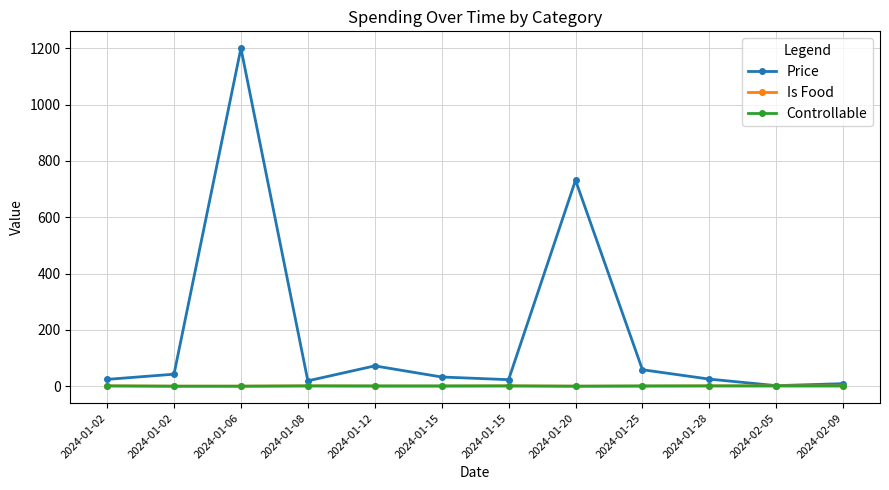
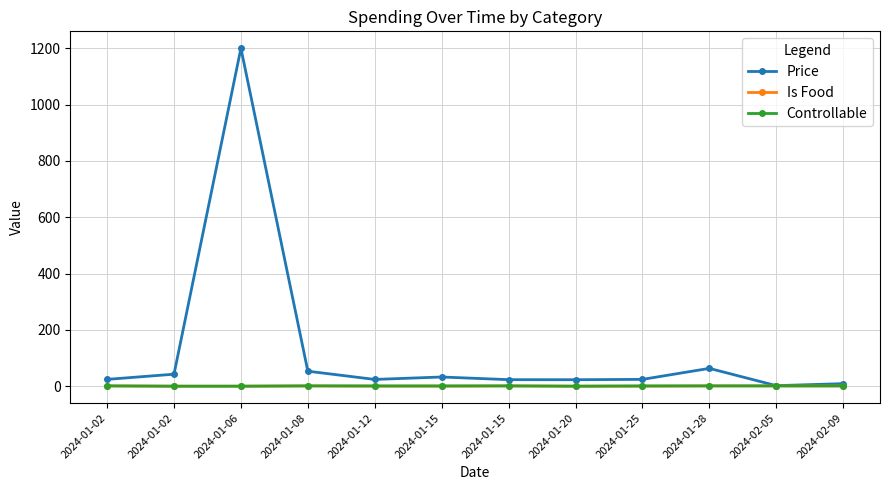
  {
    "Price": {
      "2024-01-06": 1200,
-     "2024-01-08": 20,
-     "2024-01-12": 70,
-     "2024-01-20": 730,
-     "2024-01-25": 60,
-     "2024-01-28": 30
+     "2024-01-08": 50,
+     "2024-01-12": 20,
+     "2024-01-20": 20,
+     "2024-01-25": 20,
+     "2024-01-28": 60
    },
    "Controllable": {
      "2024-01-06": 0,
      "2024-01-08": 0,
      "2024-01-12": 0,
      "2024-01-20": 0,
      "2024-01-25": 0,
      "2024-01-28": 0
    }
  }
